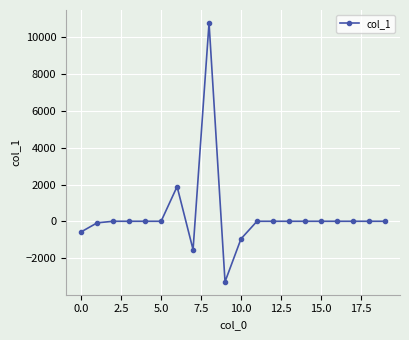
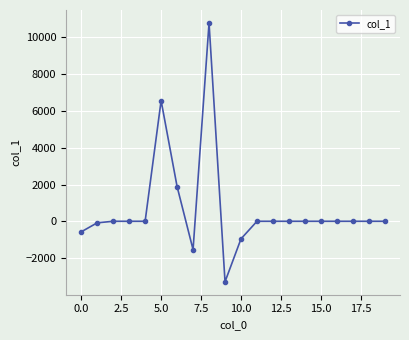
  {
    "0.0": -600,
-   "5.0": 0,
+   "5.0": 6600,
    "10.0": -1000,
    "15.0": 0
  }
